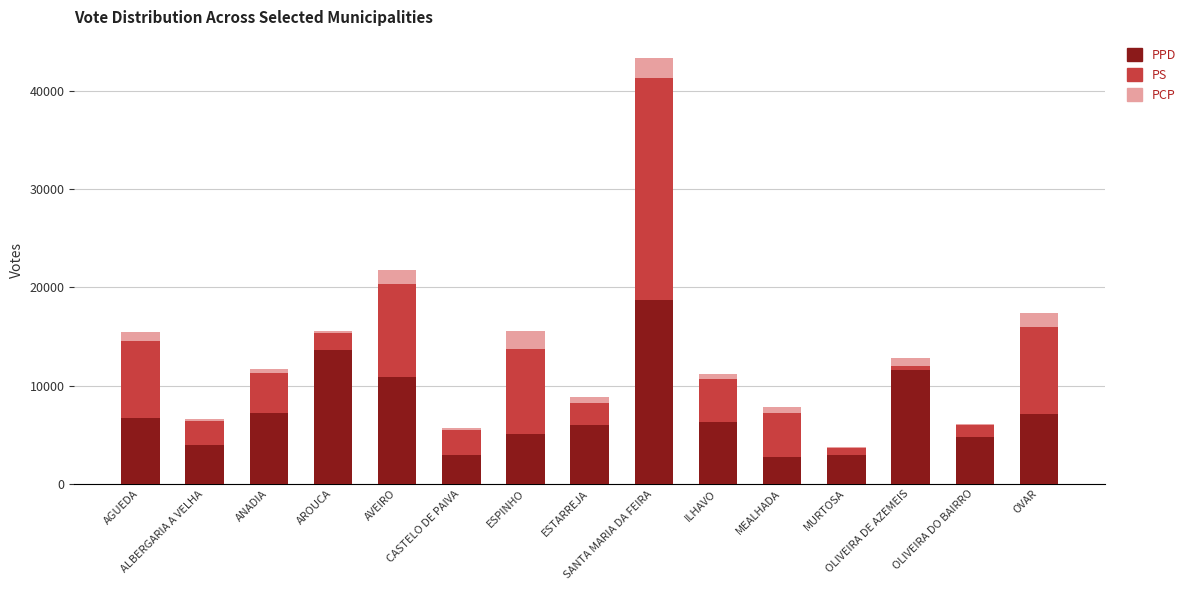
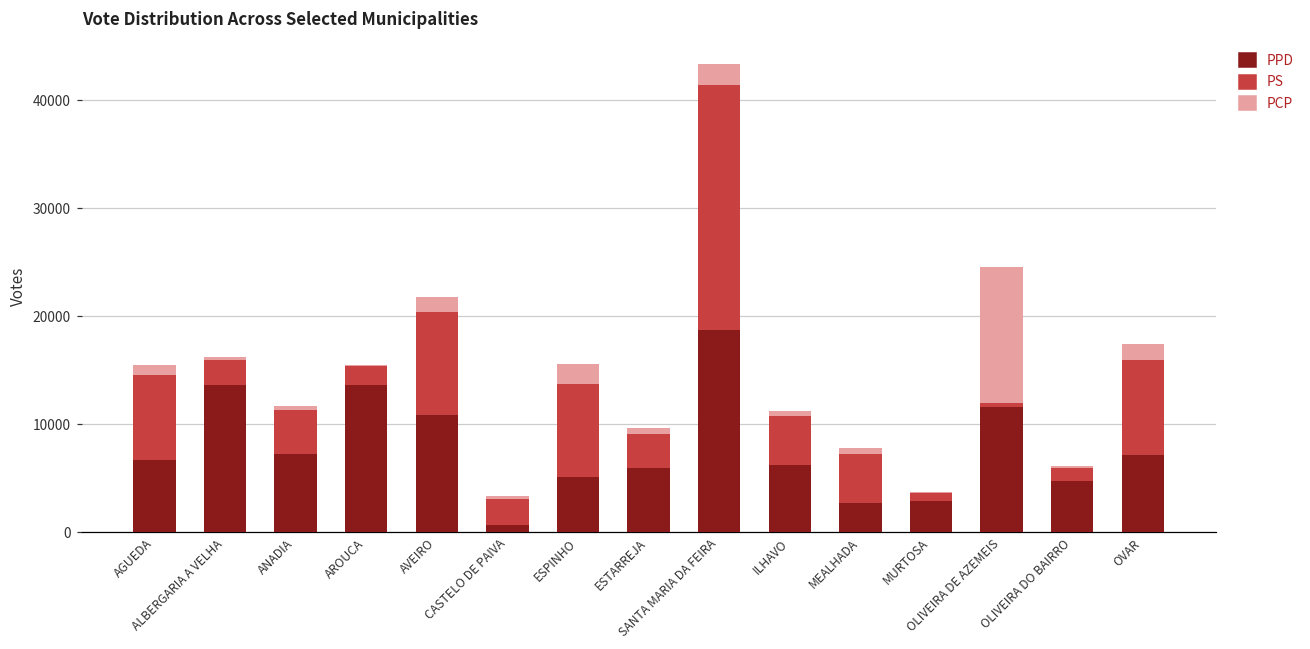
  {
    "PPD": {
      "AGUEDA": 7000,
-     "ALBERGARIA A VELHA": 4000,
+     "ALBERGARIA A VELHA": 14000,
      "ANADIA": 7000,
      "AROUCA": 14000,
      "AVEIRO": 11000,
-     "CASTELO DE PAIVA": 3000,
+     "CASTELO DE PAIVA": 1000,
      "ESPINHO": 5000,
      "ESTARREJA": 6000,
      "SANTA MARIA DA FEIRA": 19000,
      "ILHAVO": 6000,
      "MEALHADA": 3000,
      "MURTOSA": 3000,
      "OLIVEIRA DE AZEMEIS": 12000,
      "OLIVEIRA DO BAIRRO": 5000,
      "OVAR": 7000
    },
    "PS": {
      "AGUEDA": 8000,
      "ALBERGARIA A VELHA": 2000,
      "ANADIA": 4000,
      "AROUCA": 2000,
      "AVEIRO": 9000,
      "CASTELO DE PAIVA": 2000,
      "ESPINHO": 9000,
-     "ESTARREJA": 2000,
+     "ESTARREJA": 3000,
      "SANTA MARIA DA FEIRA": 23000,
      "ILHAVO": 4000,
      "MEALHADA": 5000,
      "MURTOSA": 1000,
      "OLIVEIRA DE AZEMEIS": 0,
      "OLIVEIRA DO BAIRRO": 1000,
      "OVAR": 9000
    },
    "PCP": {
      "AGUEDA": 1000,
      "ANADIA": 0,
      "AVEIRO": 1000,
      "ESPINHO": 2000,
      "ESTARREJA": 1000,
      "SANTA MARIA DA FEIRA": 2000,
      "ILHAVO": 0,
      "MEALHADA": 1000,
-     "OLIVEIRA DE AZEMEIS": 1000,
+     "OLIVEIRA DE AZEMEIS": 13000,
      "OVAR": 1000
    }
  }
